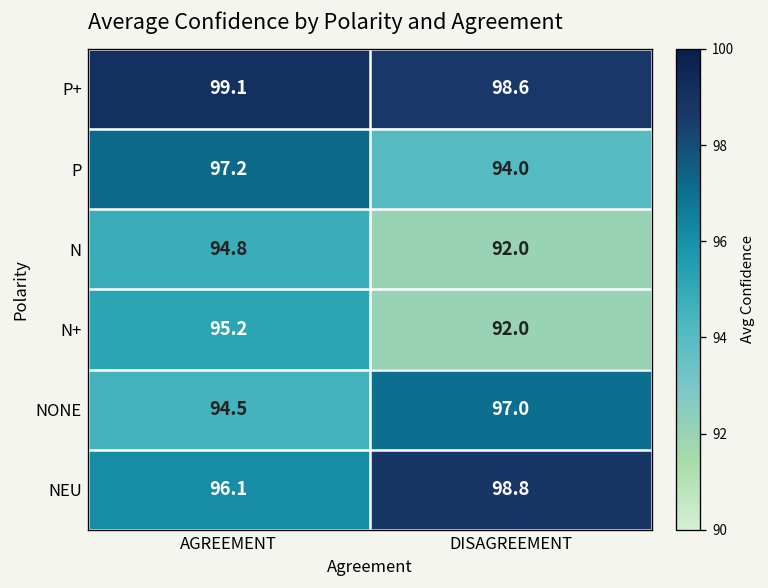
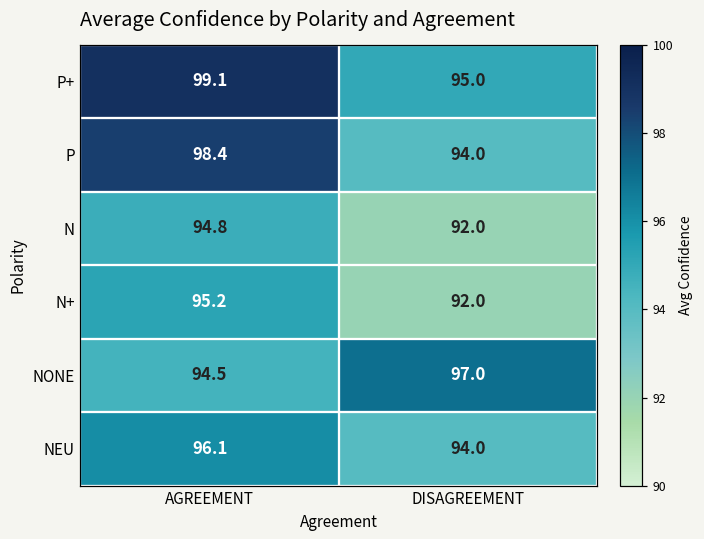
  {
    "P+": {
      "AGREEMENT": 99.1,
-     "DISAGREEMENT": 98.6
+     "DISAGREEMENT": 95.0
    },
    "P": {
-     "AGREEMENT": 97.2,
+     "AGREEMENT": 98.4,
      "DISAGREEMENT": 94.0
    },
    "N": {
      "AGREEMENT": 94.8,
      "DISAGREEMENT": 92.0
    },
    "N+": {
      "AGREEMENT": 95.2,
      "DISAGREEMENT": 92.0
    },
    "NONE": {
      "AGREEMENT": 94.5,
      "DISAGREEMENT": 97.0
    },
    "NEU": {
      "AGREEMENT": 96.1,
-     "DISAGREEMENT": 98.8
+     "DISAGREEMENT": 94.0
    }
  }
